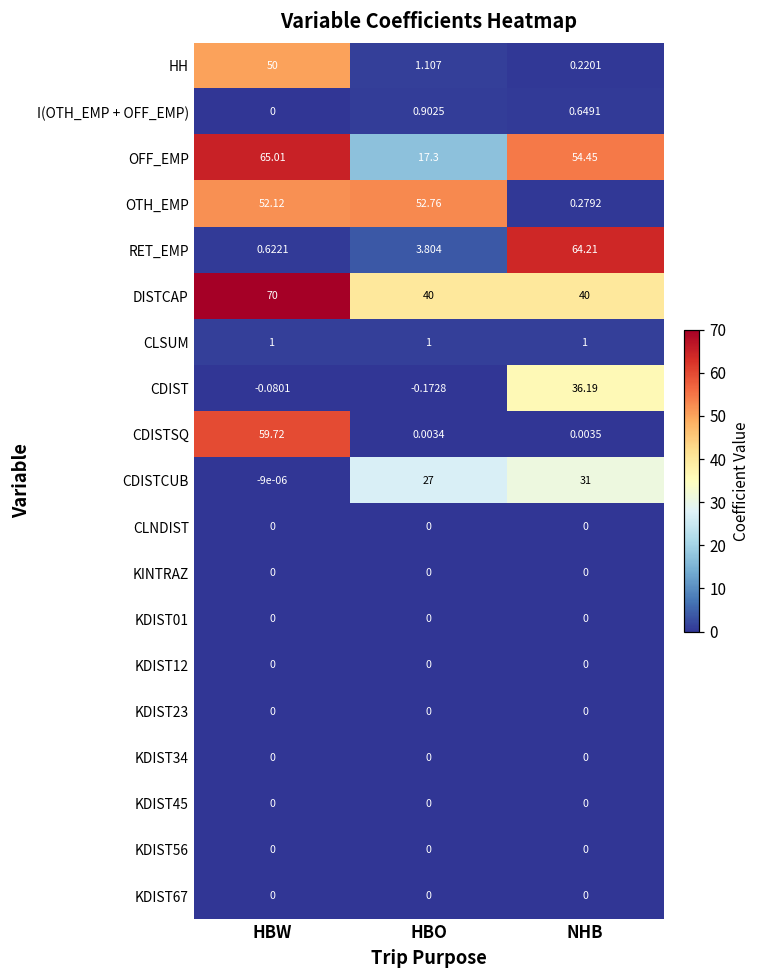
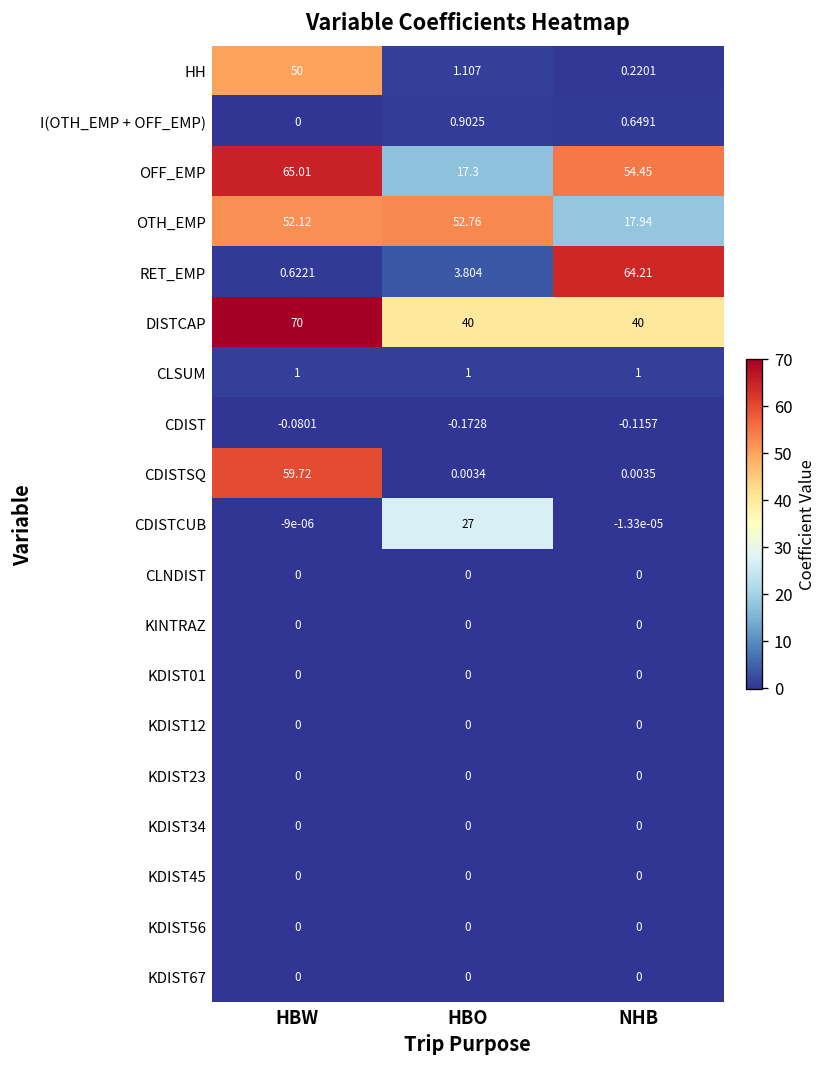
  {
    "HH": {
      "HBW": "50",
      "HBO": "1.107",
      "NHB": "0.2201"
    },
    "I(OTH_EMP + OFF_EMP)": {
      "HBW": "0",
      "HBO": "0.9025",
      "NHB": "0.6491"
    },
    "OFF_EMP": {
      "HBW": "65.01",
      "HBO": "17.3",
      "NHB": "54.45"
    },
    "OTH_EMP": {
      "HBW": "52.12",
      "HBO": "52.76",
-     "NHB": "0.2792"
+     "NHB": "17.94"
    },
    "RET_EMP": {
      "HBW": "0.6221",
      "HBO": "3.804",
      "NHB": "64.21"
    },
    "DISTCAP": {
      "HBW": "70",
      "HBO": "40",
      "NHB": "40"
    },
    "CLSUM": {
      "HBW": "1",
      "HBO": "1",
      "NHB": "1"
    },
    "CDIST": {
      "HBW": "-0.0801",
      "HBO": "-0.1728",
-     "NHB": "36.19"
+     "NHB": "-0.1157"
    },
    "CDISTSQ": {
      "HBW": "59.72",
      "HBO": "0.0034",
      "NHB": "0.0035"
    },
    "CDISTCUB": {
      "HBW": "-9e-06",
      "HBO": "27",
-     "NHB": "31"
+     "NHB": "-1.33e-05"
    },
    "CLNDIST": {
      "HBW": "0",
      "HBO": "0",
      "NHB": "0"
    },
    "KINTRAZ": {
      "HBW": "0",
      "HBO": "0",
      "NHB": "0"
    },
    "KDIST01": {
      "HBW": "0",
      "HBO": "0",
      "NHB": "0"
    },
    "KDIST12": {
      "HBW": "0",
      "HBO": "0",
      "NHB": "0"
    },
    "KDIST23": {
      "HBW": "0",
      "HBO": "0",
      "NHB": "0"
    },
    "KDIST34": {
      "HBW": "0",
      "HBO": "0",
      "NHB": "0"
    },
    "KDIST45": {
      "HBW": "0",
      "HBO": "0",
      "NHB": "0"
    },
    "KDIST56": {
      "HBW": "0",
      "HBO": "0",
      "NHB": "0"
    },
    "KDIST67": {
      "HBW": "0",
      "HBO": "0",
      "NHB": "0"
    }
  }
